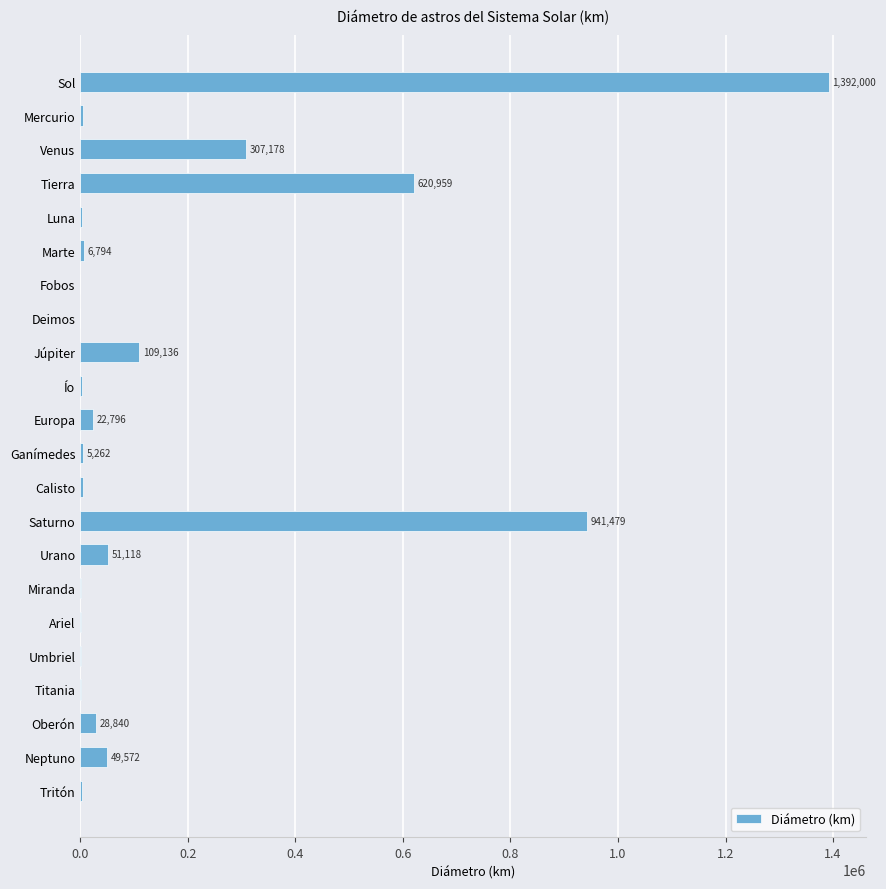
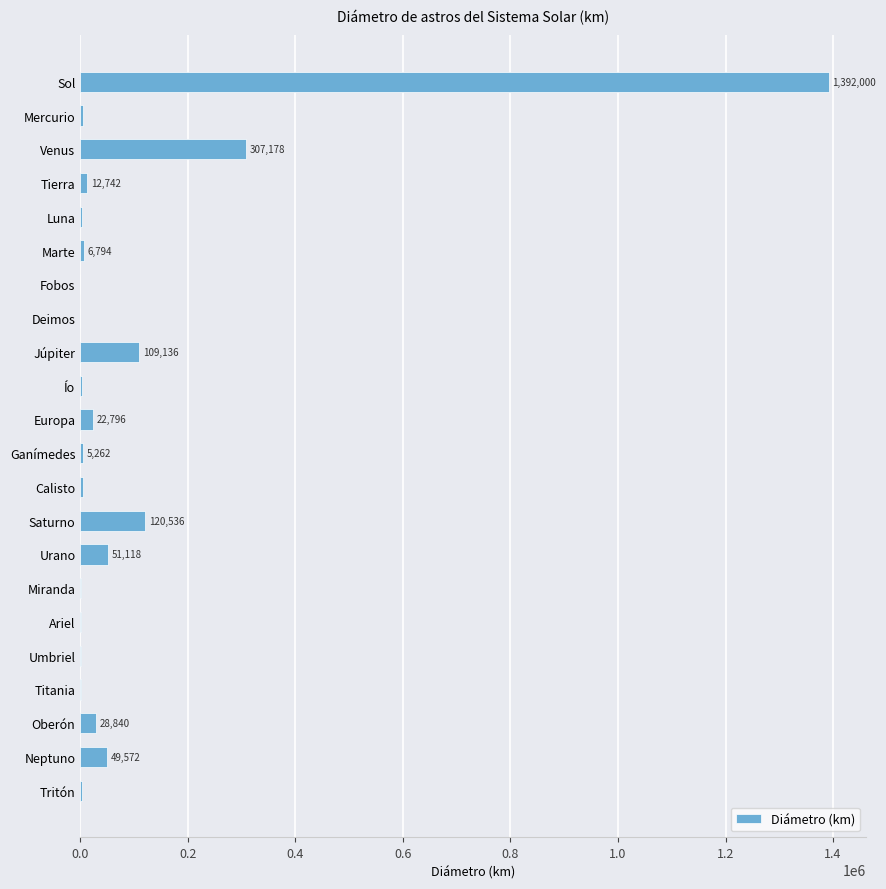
  {
    "Sol": "1,392,000",
    "Venus": "307,178",
-   "Tierra": "620,959",
+   "Tierra": "12,742",
    "Marte": "6,794",
    "Júpiter": "109,136",
    "Europa": "22,796",
    "Ganímedes": "5,262",
-   "Saturno": "941,479",
+   "Saturno": "120,536",
    "Urano": "51,118",
    "Oberón": "28,840",
    "Neptuno": "49,572"
  }
